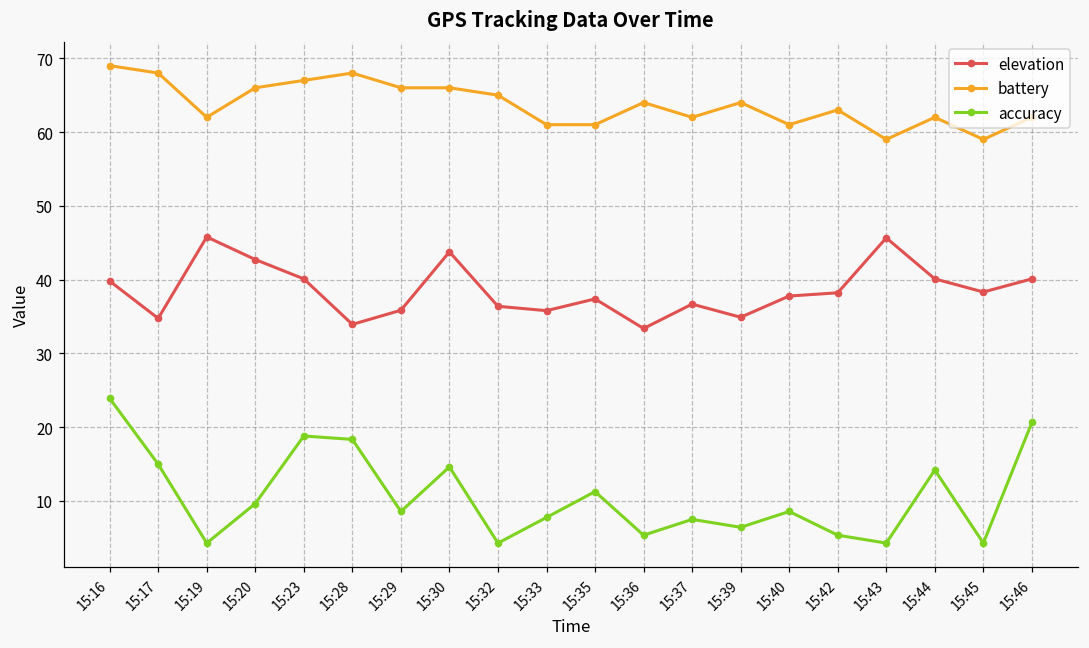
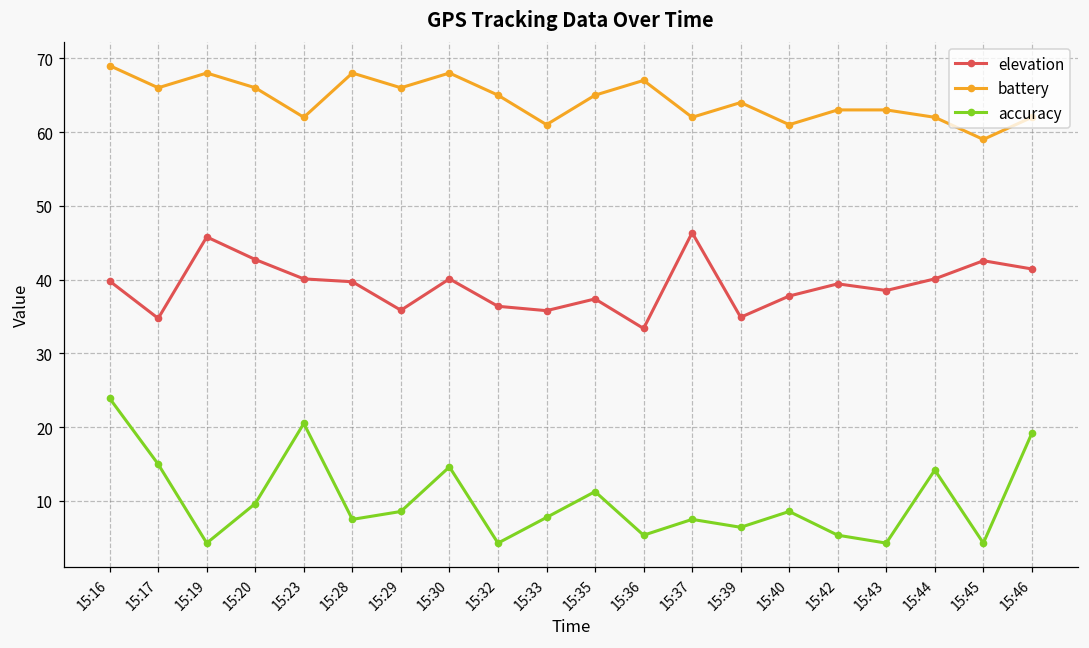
  {
    "elevation": {
      "15:16": 40,
      "15:17": 35,
      "15:19": 46,
      "15:20": 43,
      "15:23": 40,
-     "15:28": 34,
+     "15:28": 40,
      "15:29": 36,
-     "15:30": 44,
+     "15:30": 40,
      "15:32": 36,
      "15:33": 36,
      "15:35": 37,
      "15:36": 33,
-     "15:37": 37,
+     "15:37": 46,
      "15:39": 35,
      "15:40": 38,
-     "15:42": 38,
-     "15:43": 46,
+     "15:42": 39,
+     "15:43": 39,
      "15:44": 40,
-     "15:45": 38,
-     "15:46": 40
+     "15:45": 43,
+     "15:46": 41
    },
    "battery": {
      "15:16": 69,
-     "15:17": 68,
-     "15:19": 62,
+     "15:17": 66,
+     "15:19": 68,
      "15:20": 66,
-     "15:23": 67,
+     "15:23": 62,
      "15:28": 68,
      "15:29": 66,
-     "15:30": 66,
+     "15:30": 68,
      "15:32": 65,
      "15:33": 61,
-     "15:35": 61,
-     "15:36": 64,
+     "15:35": 65,
+     "15:36": 67,
      "15:37": 62,
      "15:39": 64,
      "15:40": 61,
      "15:42": 63,
-     "15:43": 59,
+     "15:43": 63,
      "15:44": 62,
      "15:45": 59
    },
    "accuracy": {
      "15:16": 24,
      "15:17": 15,
      "15:19": 4,
      "15:20": 10,
-     "15:23": 19,
-     "15:28": 18,
+     "15:23": 21,
+     "15:28": 8,
      "15:29": 9,
      "15:30": 15,
      "15:32": 4,
      "15:33": 8,
      "15:35": 11,
      "15:36": 5,
      "15:37": 8,
      "15:39": 6,
      "15:40": 9,
      "15:42": 5,
      "15:43": 4,
      "15:44": 14,
      "15:45": 4,
-     "15:46": 21
+     "15:46": 19
    }
  }
